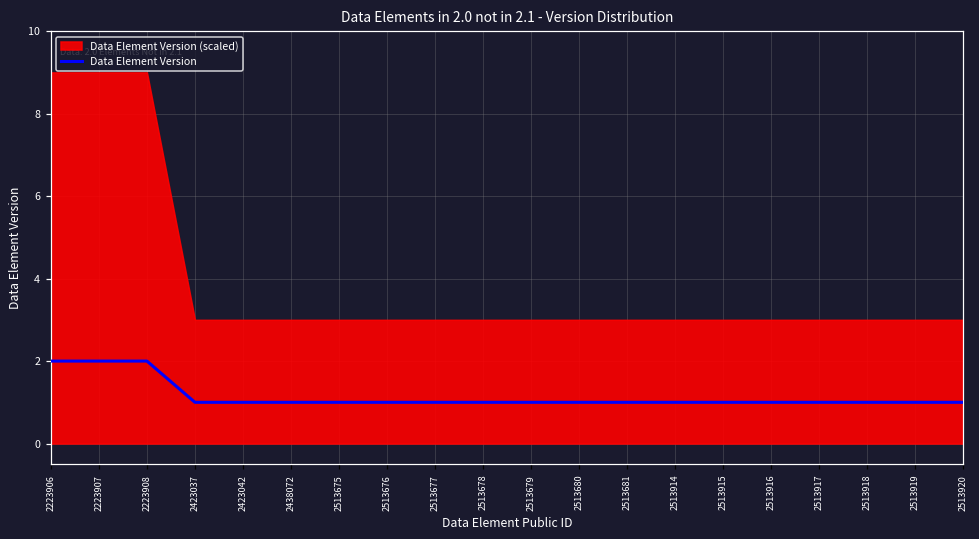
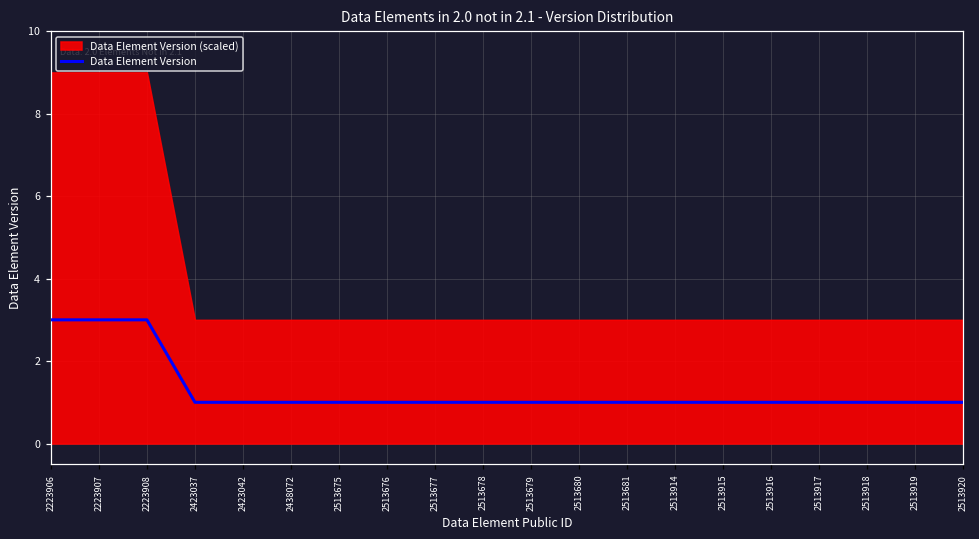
  {
    "Data Element Version": {
-     "2223906": 2,
-     "2223907": 2,
-     "2223908": 2,
+     "2223906": 3,
+     "2223907": 3,
+     "2223908": 3,
      "2423037": 1,
      "2423042": 1,
      "2438072": 1,
      "2513675": 1,
      "2513676": 1,
      "2513677": 1,
      "2513678": 1,
      "2513679": 1,
      "2513680": 1,
      "2513681": 1,
      "2513914": 1,
      "2513915": 1,
      "2513916": 1,
      "2513917": 1,
      "2513918": 1,
      "2513919": 1,
      "2513920": 1
    },
    "Data Element Version (scaled)": {
      "2223906": 9,
      "2423037": 3,
      "2423042": 3,
      "2438072": 3,
      "2513675": 3,
      "2513676": 3,
      "2513677": 3,
      "2513678": 3,
      "2513679": 3,
      "2513680": 3,
      "2513681": 3,
      "2513914": 3,
      "2513915": 3,
      "2513916": 3,
      "2513917": 3,
      "2513918": 3,
      "2513919": 3,
      "2513920": 3
    }
  }
